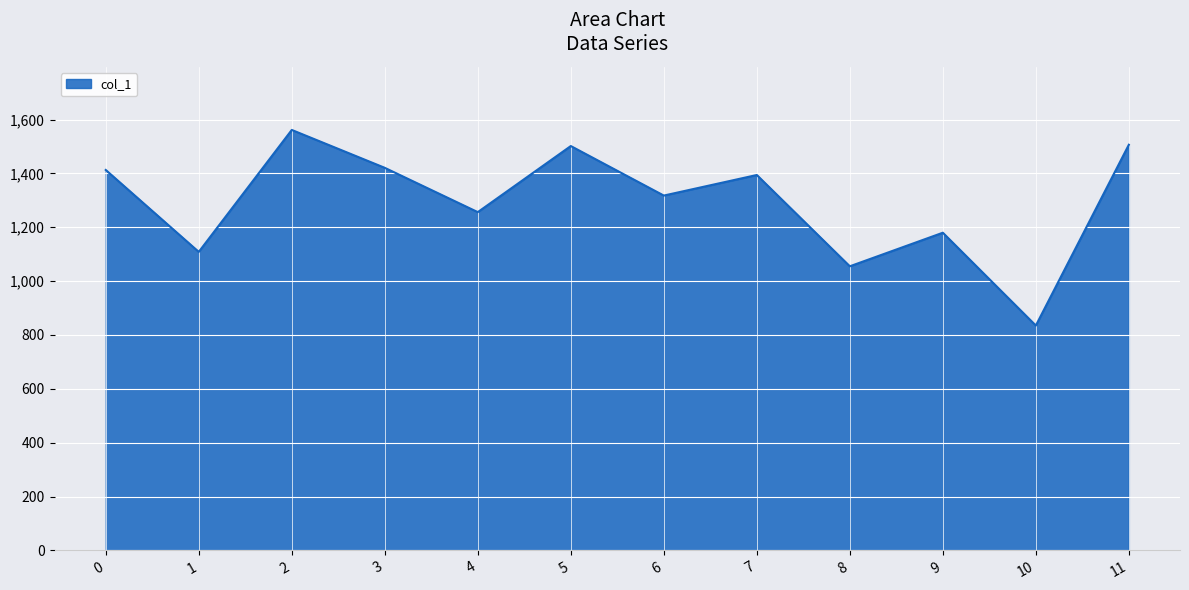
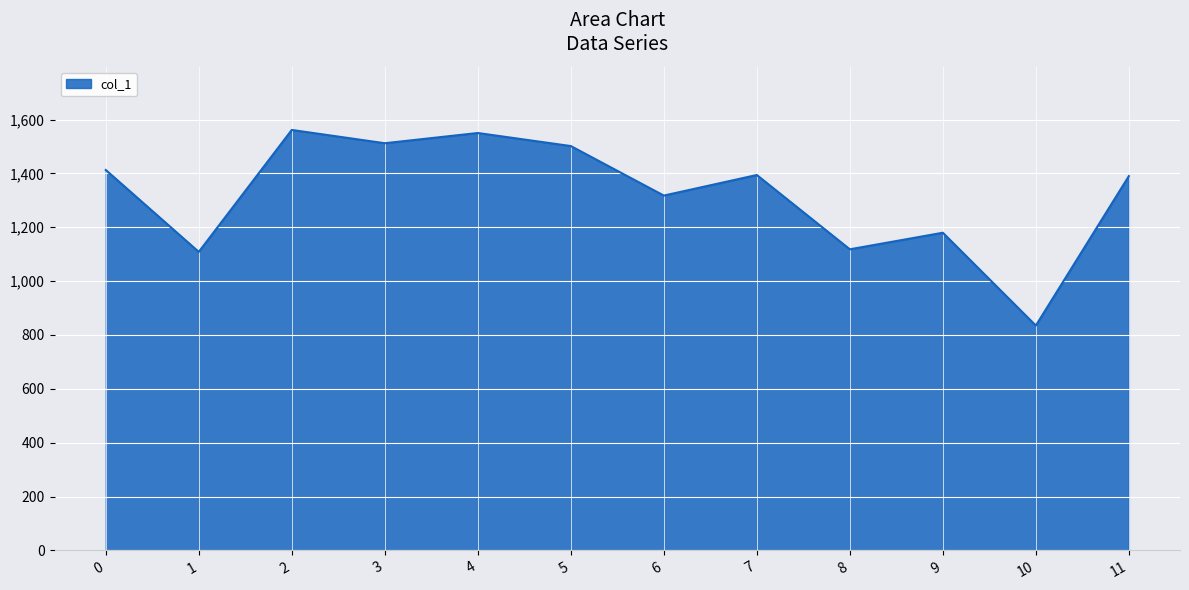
  {
    "0": "1,410",
    "1": "1,110",
    "2": "1,560",
-   "3": "1,420",
-   "4": "1,260",
+   "3": "1,510",
+   "4": "1,550",
    "5": "1,500",
    "6": "1,320",
    "7": "1,390",
-   "8": "1,060",
+   "8": "1,120",
    "9": "1,180",
    "10": "840",
-   "11": "1,510"
+   "11": "1,390"
  }
